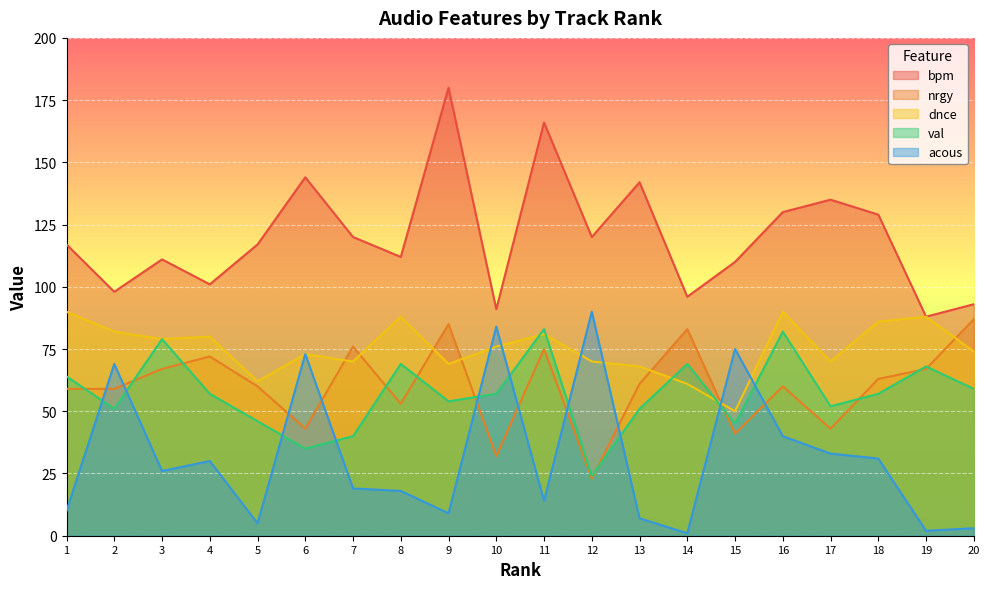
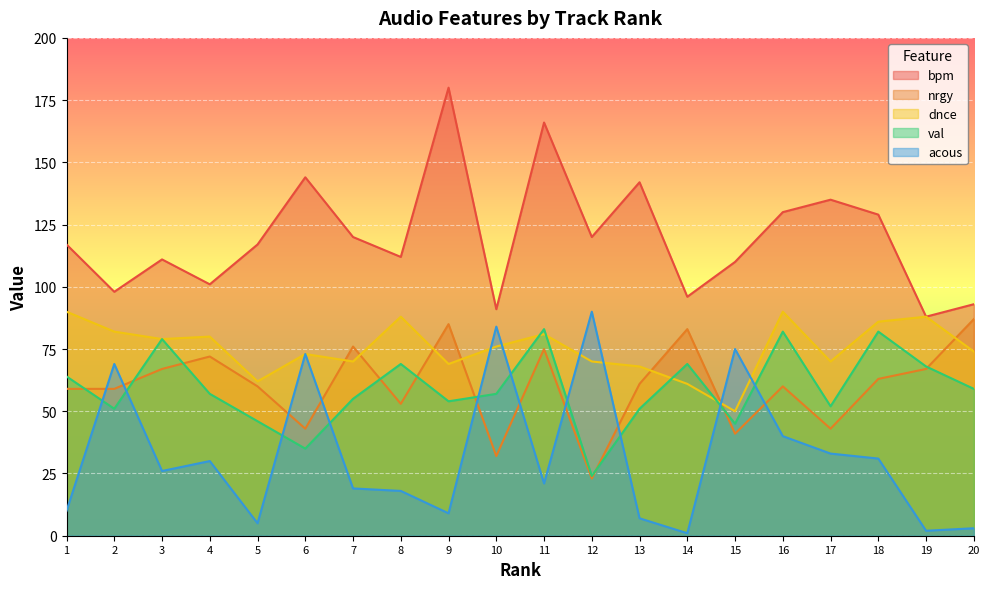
  {
    "val": {
      "1": 64,
      "2": 51,
      "4": 57,
      "5": 46,
      "6": 35,
-     "7": 40,
+     "7": 55,
      "8": 69,
      "9": 54,
      "10": 57,
      "11": 83,
      "13": 51,
      "14": 69,
      "15": 45,
      "16": 82,
      "17": 52,
-     "18": 57,
+     "18": 82,
      "20": 59
    },
    "acous": {
      "1": 10,
      "2": 69,
      "3": 26,
      "4": 30,
      "5": 5,
      "7": 19,
      "8": 18,
      "9": 9,
      "10": 84,
-     "11": 14,
+     "11": 21,
      "12": 90,
      "13": 7,
      "14": 1,
      "15": 75,
      "16": 40,
      "17": 33,
      "18": 31,
      "19": 2,
      "20": 3
    }
  }
